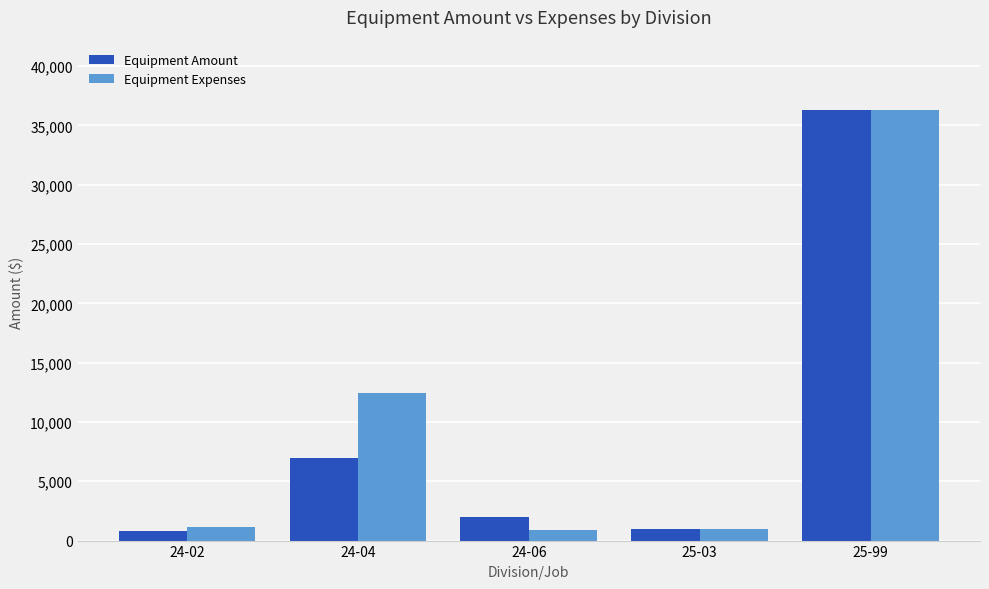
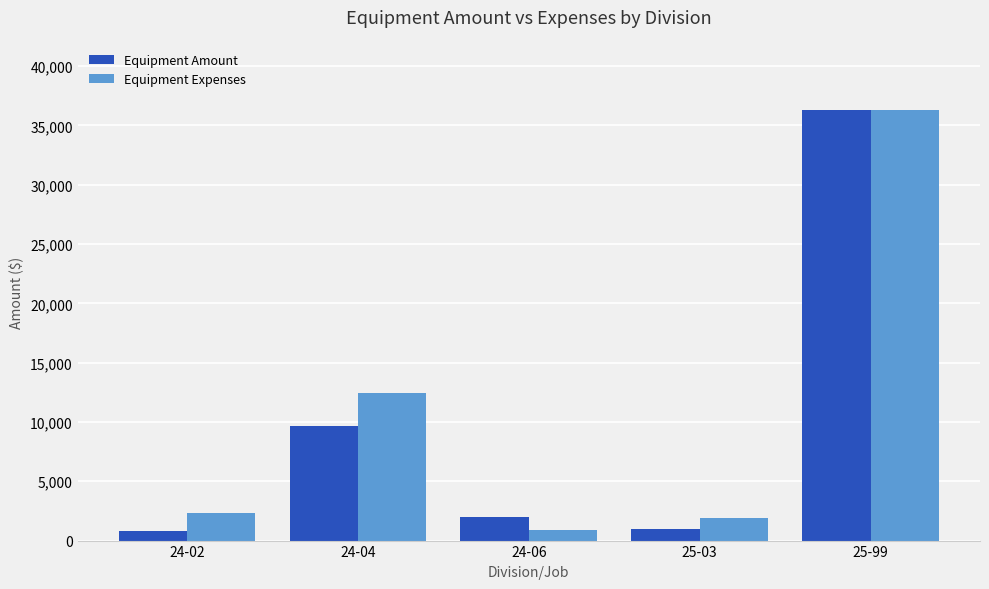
  {
    "Equipment Amount": {
      "24-02": "800",
-     "24-04": "7,000",
+     "24-04": "9,700",
      "24-06": "2,000",
      "25-03": "1,000",
      "25-99": "36,300"
    },
    "Equipment Expenses": {
-     "24-02": "1,100",
+     "24-02": "2,300",
      "24-04": "12,500",
      "24-06": "900",
-     "25-03": "1,000",
+     "25-03": "1,900",
      "25-99": "36,300"
    }
  }
